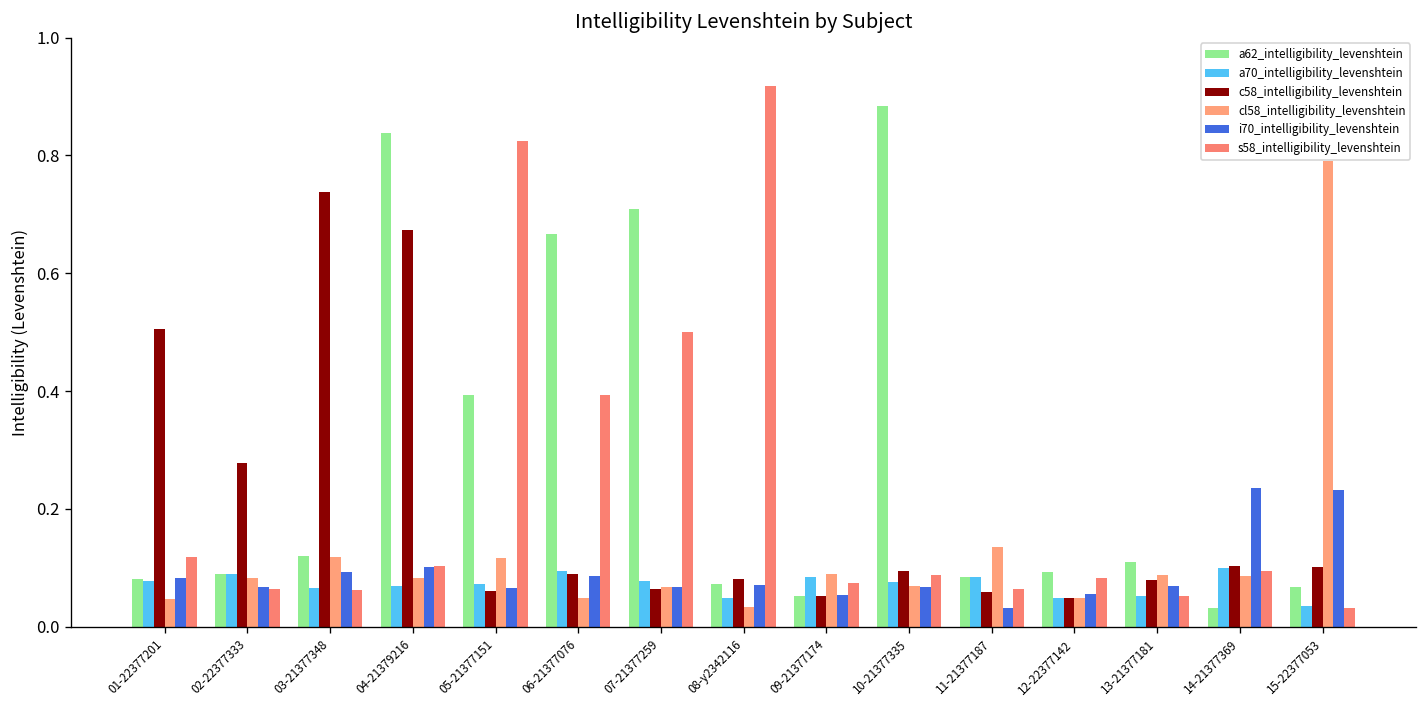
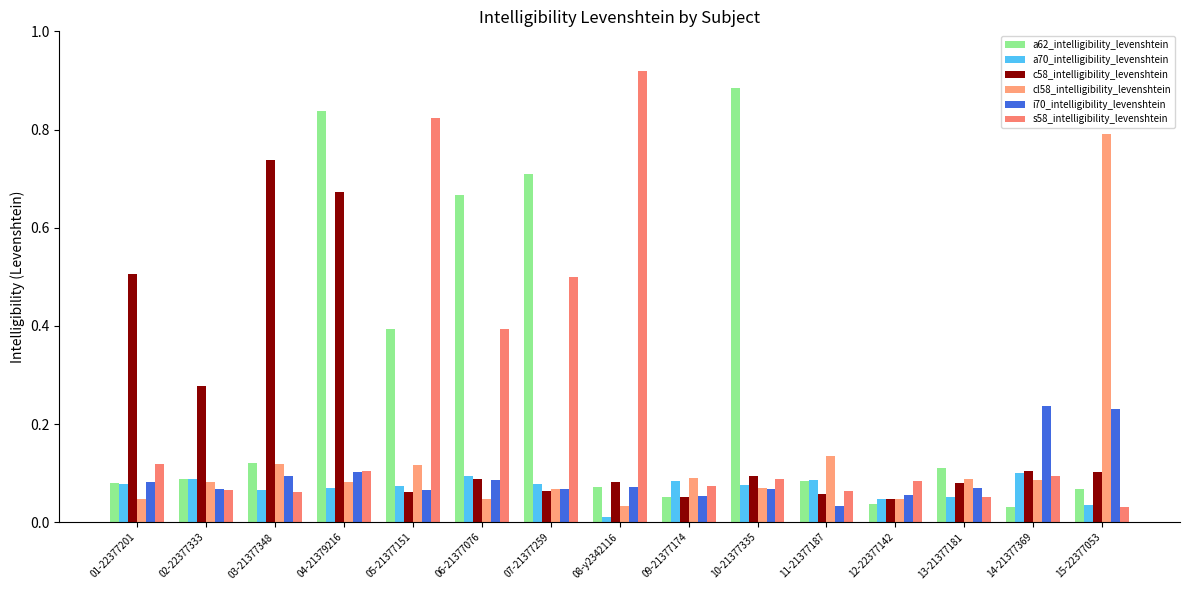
  {
    "a62_intelligibility_levenshtein": {
      "01-22377201": 0.08,
      "02-22377333": 0.09,
      "03-21377348": 0.12,
      "04-21379216": 0.84,
      "05-21377151": 0.39,
      "06-21377076": 0.67,
      "07-21377259": 0.71,
      "08-y2342116": 0.07,
      "09-21377174": 0.05,
      "10-21377335": 0.88,
      "11-21377187": 0.08,
-     "12-22377142": 0.09,
+     "12-22377142": 0.04,
      "13-21377181": 0.11,
      "14-21377369": 0.03,
      "15-22377053": 0.07
    },
    "a70_intelligibility_levenshtein": {
      "01-22377201": 0.08,
      "02-22377333": 0.09,
      "03-21377348": 0.07,
      "04-21379216": 0.07,
      "05-21377151": 0.07,
      "06-21377076": 0.09,
      "07-21377259": 0.08,
-     "08-y2342116": 0.05,
+     "08-y2342116": 0.01,
      "09-21377174": 0.08,
      "10-21377335": 0.08,
      "11-21377187": 0.09,
      "12-22377142": 0.05,
      "13-21377181": 0.05,
      "14-21377369": 0.10,
      "15-22377053": 0.04
    },
    "c58_intelligibility_levenshtein": {
      "01-22377201": 0.51,
      "02-22377333": 0.28,
      "03-21377348": 0.74,
      "04-21379216": 0.67,
      "05-21377151": 0.06,
      "06-21377076": 0.09,
      "07-21377259": 0.06,
      "08-y2342116": 0.08,
      "09-21377174": 0.05,
      "10-21377335": 0.09,
      "11-21377187": 0.06,
      "12-22377142": 0.05,
      "13-21377181": 0.08,
      "14-21377369": 0.10,
      "15-22377053": 0.10
    },
    "i70_intelligibility_levenshtein": {
      "01-22377201": 0.08,
      "02-22377333": 0.07,
      "03-21377348": 0.09,
      "04-21379216": 0.10,
      "05-21377151": 0.07,
      "06-21377076": 0.09,
      "07-21377259": 0.07,
      "08-y2342116": 0.07,
      "09-21377174": 0.05,
      "10-21377335": 0.07,
      "11-21377187": 0.03,
      "12-22377142": 0.05,
      "13-21377181": 0.07,
      "14-21377369": 0.24,
      "15-22377053": 0.23
    }
  }
